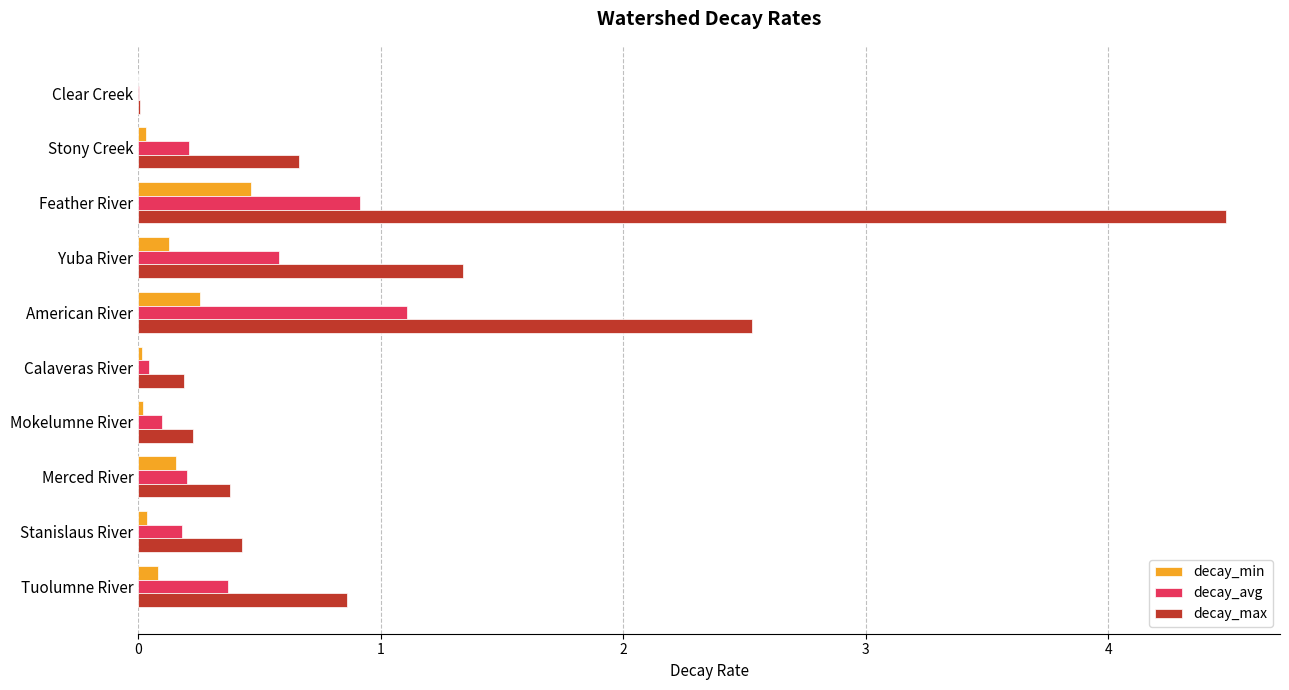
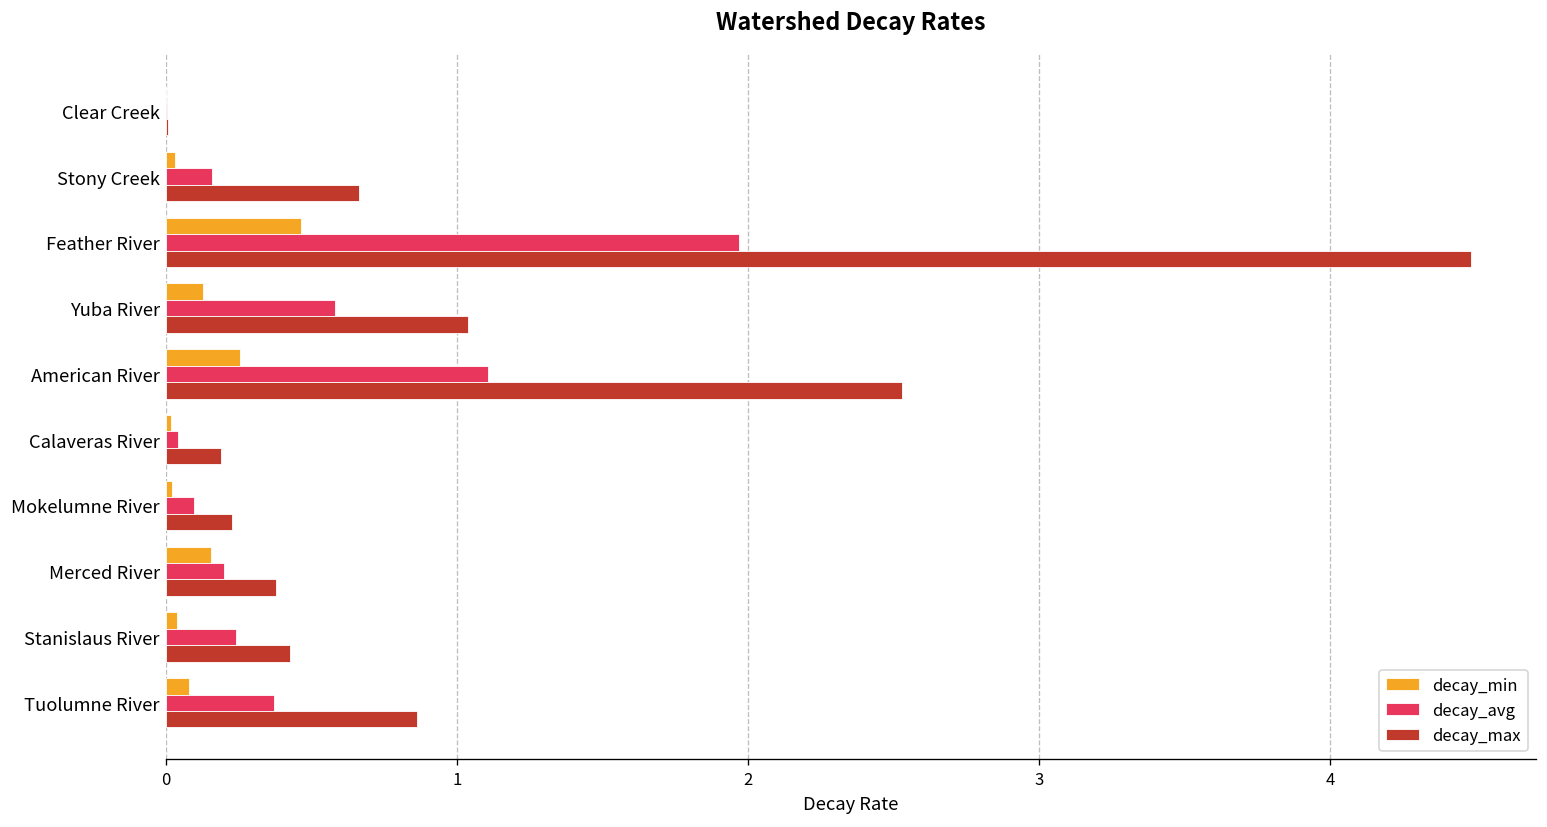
  {
    "decay_min": {
      "Stony Creek": 0.03,
      "Feather River": 0.47,
      "Yuba River": 0.13,
      "American River": 0.26,
      "Calaveras River": 0.02,
      "Mokelumne River": 0.02,
      "Merced River": 0.16,
      "Stanislaus River": 0.04,
      "Tuolumne River": 0.08
    },
    "decay_avg": {
-     "Stony Creek": 0.21,
-     "Feather River": 0.92,
+     "Stony Creek": 0.16,
+     "Feather River": 1.97,
      "Yuba River": 0.58,
      "American River": 1.11,
      "Calaveras River": 0.04,
      "Mokelumne River": 0.10,
      "Merced River": 0.20,
-     "Stanislaus River": 0.18,
+     "Stanislaus River": 0.24,
      "Tuolumne River": 0.37
    },
    "decay_max": {
      "Stony Creek": 0.66,
      "Feather River": 4.48,
-     "Yuba River": 1.34,
+     "Yuba River": 1.04,
      "American River": 2.53,
      "Calaveras River": 0.19,
      "Mokelumne River": 0.23,
      "Merced River": 0.38,
      "Stanislaus River": 0.43,
      "Tuolumne River": 0.86
    }
  }
